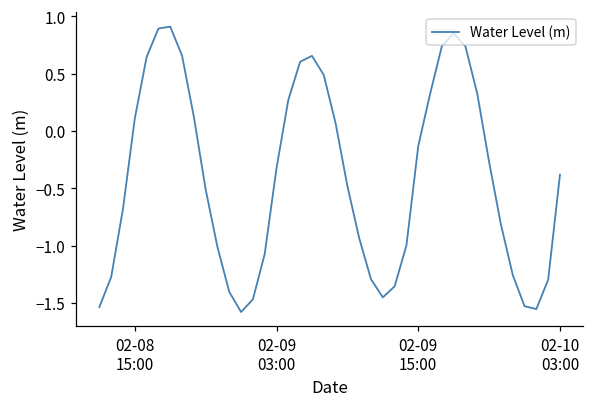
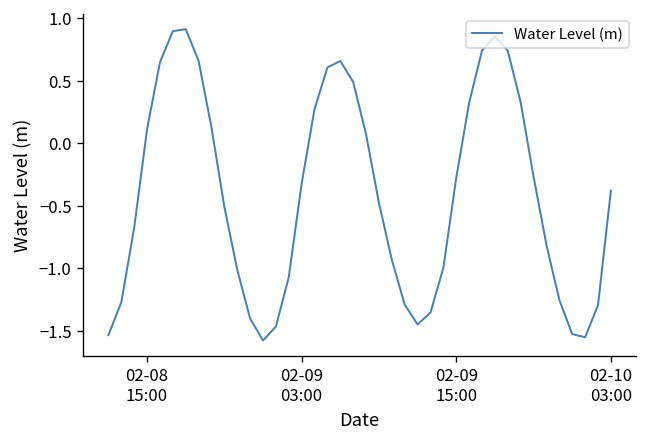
  {
    "02-08 15:00": 0.11,
    "02-09 03:00": -0.32,
-   "02-09 15:00": -0.13,
+   "02-09 15:00": -0.28,
    "02-10 03:00": -0.38
  }
